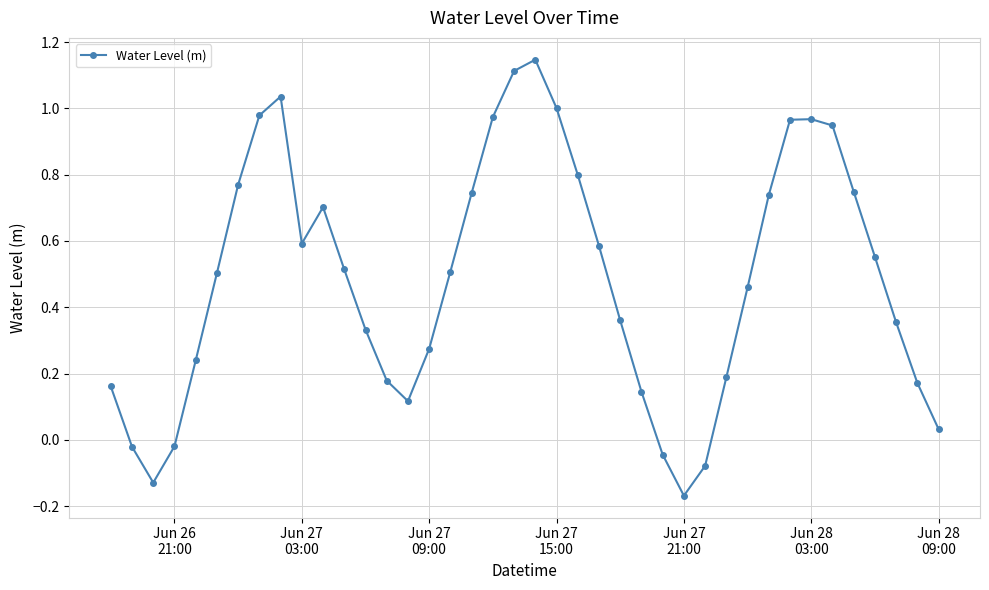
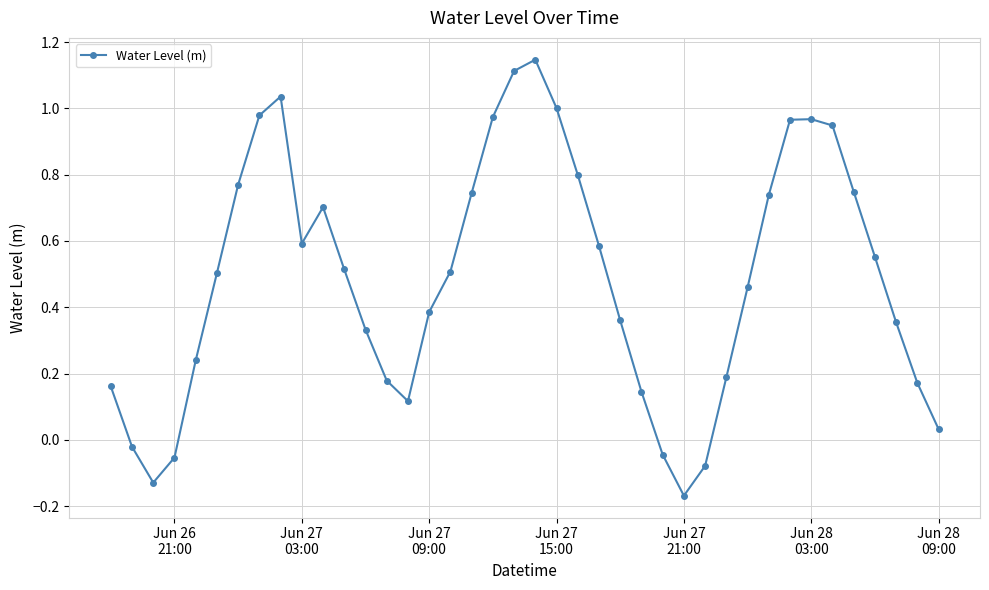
  {
-   "Jun 26 21:00": -0.02,
+   "Jun 26 21:00": -0.05,
    "Jun 27 03:00": 0.59,
-   "Jun 27 09:00": 0.27,
+   "Jun 27 09:00": 0.39,
    "Jun 27 15:00": 1.00,
    "Jun 27 21:00": -0.17,
    "Jun 28 03:00": 0.97,
    "Jun 28 09:00": 0.03
  }
